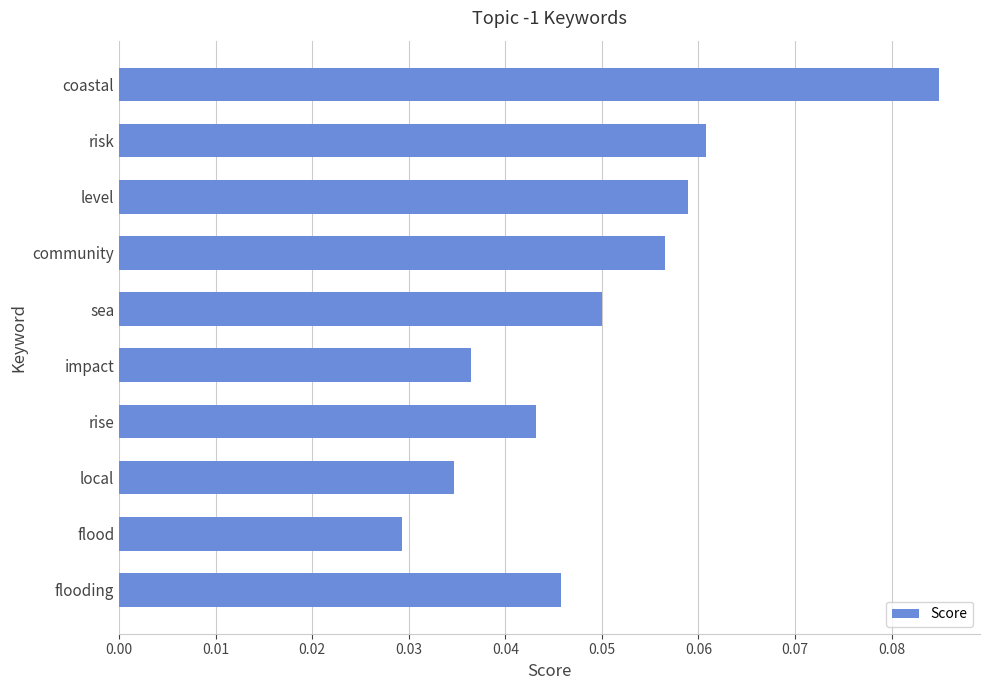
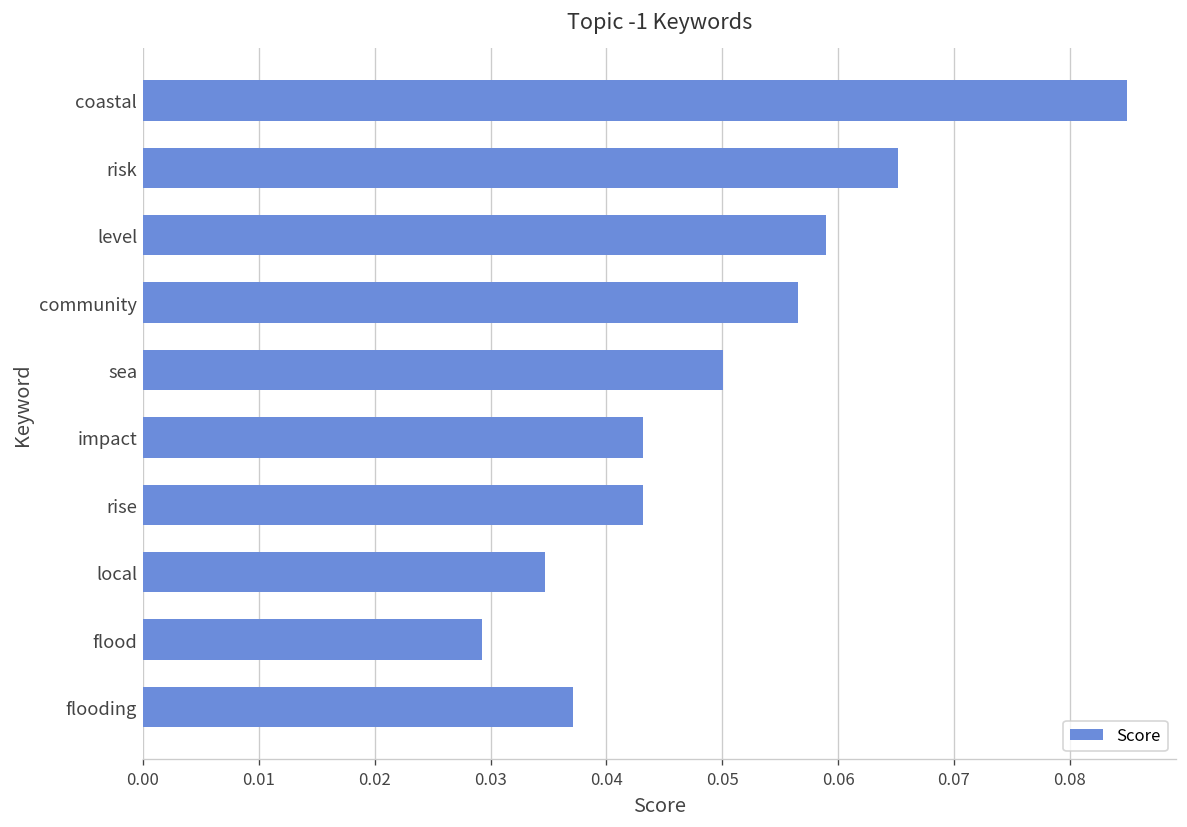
  {
    "coastal": 0.085,
-   "risk": 0.061,
+   "risk": 0.065,
    "level": 0.059,
    "community": 0.057,
    "sea": 0.050,
-   "impact": 0.036,
+   "impact": 0.043,
    "rise": 0.043,
    "local": 0.035,
    "flood": 0.029,
-   "flooding": 0.046
+   "flooding": 0.037
  }
